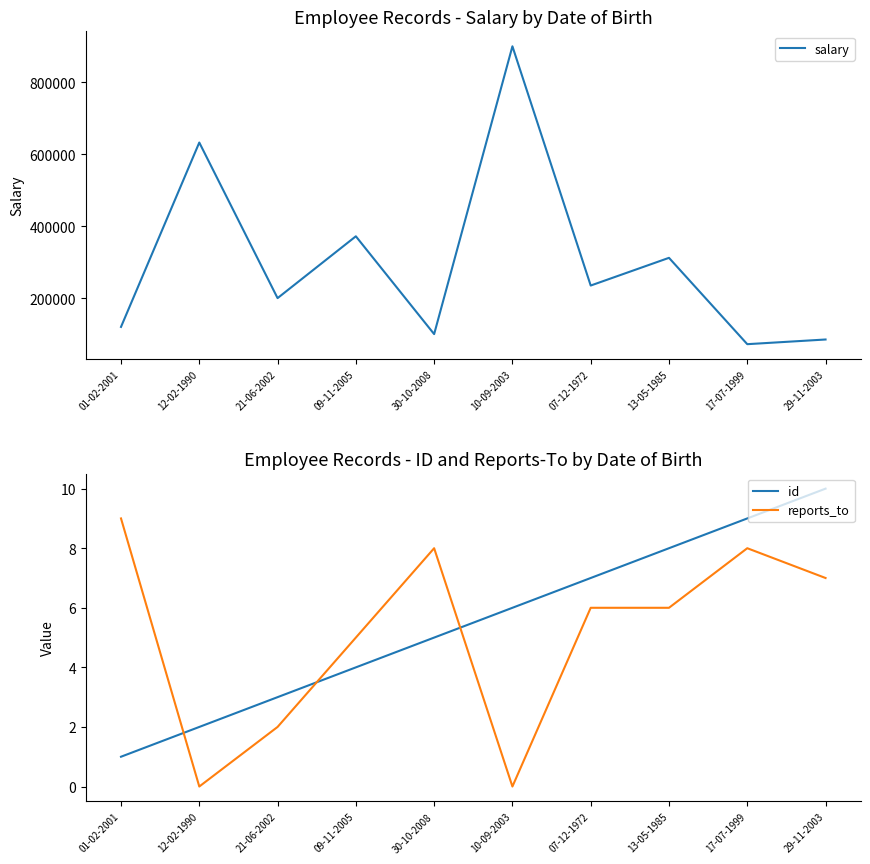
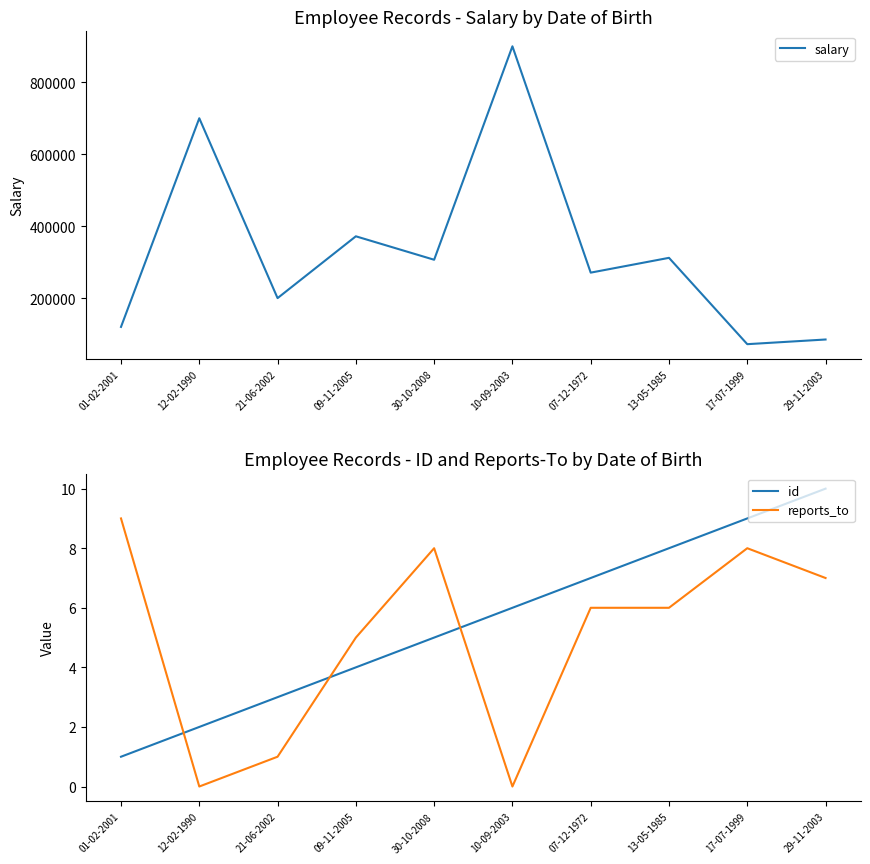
  {
    "Employee Records - Salary by Date of Birth": {
      "01-02-2001": 120000,
-     "12-02-1990": 630000,
+     "12-02-1990": 700000,
      "21-06-2002": 200000,
      "09-11-2005": 370000,
-     "30-10-2008": 100000,
+     "30-10-2008": 310000,
      "10-09-2003": 900000,
-     "07-12-1972": 240000,
+     "07-12-1972": 270000,
      "13-05-1985": 310000,
      "17-07-1999": 70000,
      "29-11-2003": 90000
    },
    "Employee Records - ID and Reports-To by Date of Birth": {
      "id": {
        "01-02-2001": 1,
        "12-02-1990": 2,
        "21-06-2002": 3,
        "09-11-2005": 4,
        "30-10-2008": 5,
        "10-09-2003": 6,
        "07-12-1972": 7,
        "13-05-1985": 8,
        "17-07-1999": 9
      },
      "reports_to": {
        "01-02-2001": 9,
        "12-02-1990": 0,
-       "21-06-2002": 2,
+       "21-06-2002": 1,
        "09-11-2005": 5,
        "30-10-2008": 8,
        "10-09-2003": 0,
        "07-12-1972": 6,
        "13-05-1985": 6,
        "17-07-1999": 8,
        "29-11-2003": 7
      }
    }
  }
